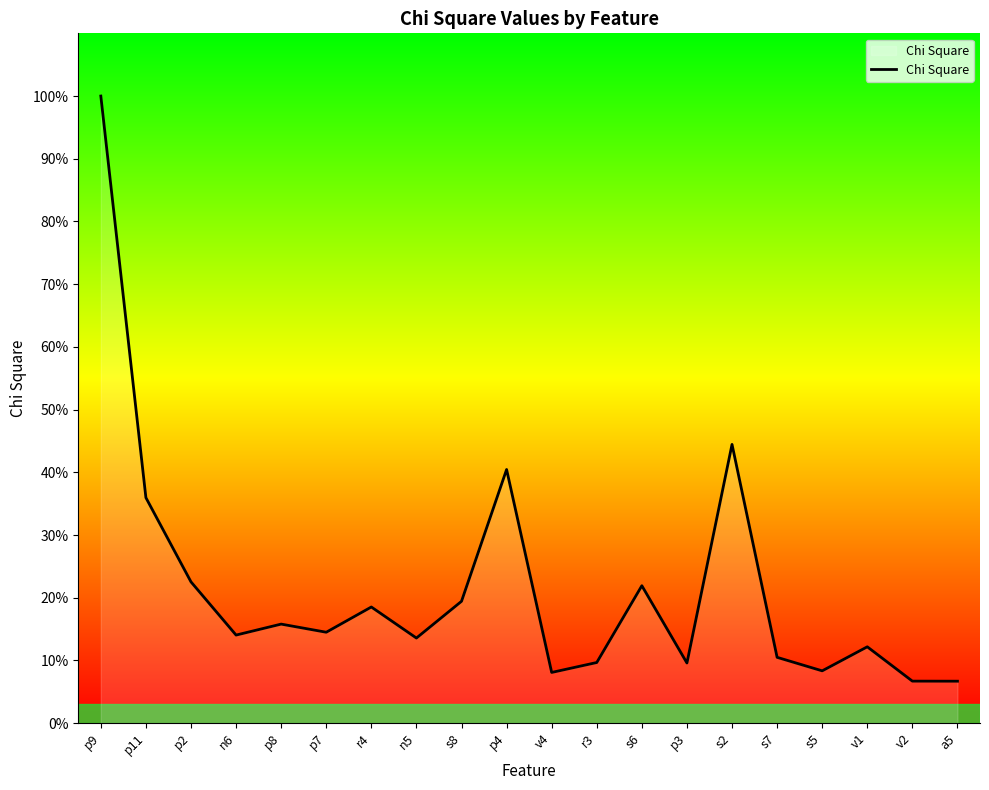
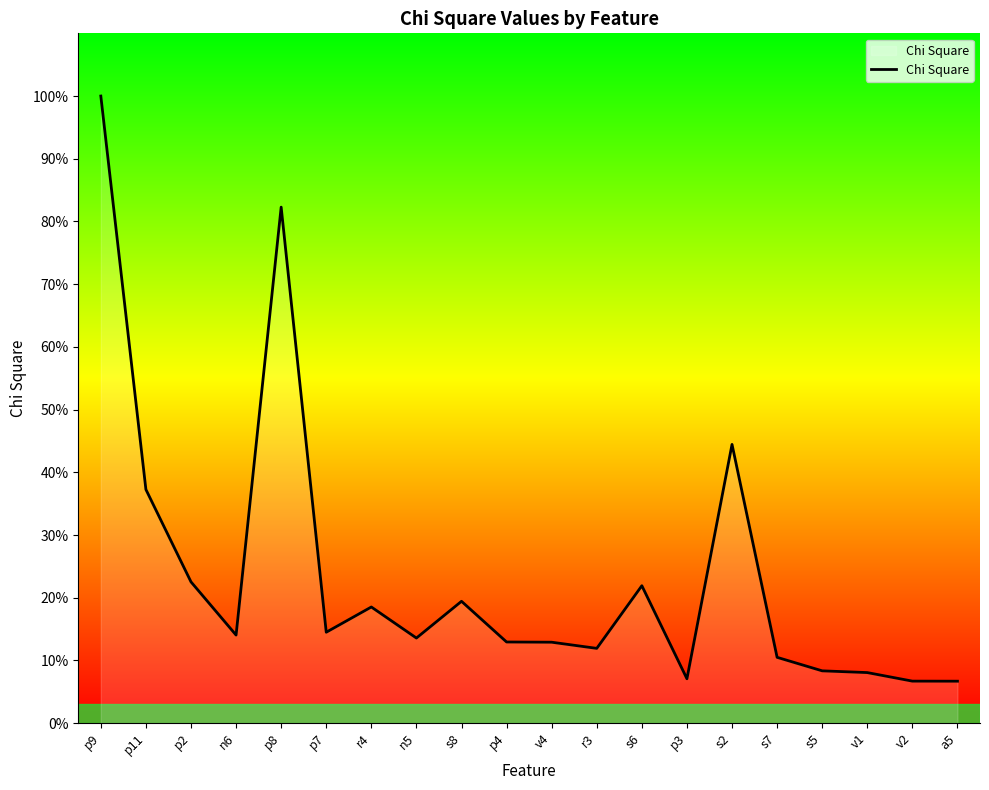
  {
    "p9": "100%",
-   "p11": "36%",
+   "p11": "37%",
    "p2": "23%",
    "n6": "14%",
-   "p8": "16%",
+   "p8": "82%",
    "p7": "14%",
    "r4": "19%",
    "n5": "14%",
    "s8": "19%",
-   "p4": "40%",
-   "v4": "8%",
-   "r3": "10%",
+   "p4": "13%",
+   "v4": "13%",
+   "r3": "12%",
    "s6": "22%",
-   "p3": "10%",
+   "p3": "7%",
    "s2": "44%",
    "s7": "10%",
    "s5": "8%",
-   "v1": "12%",
+   "v1": "8%",
    "v2": "7%",
    "a5": "7%"
  }
